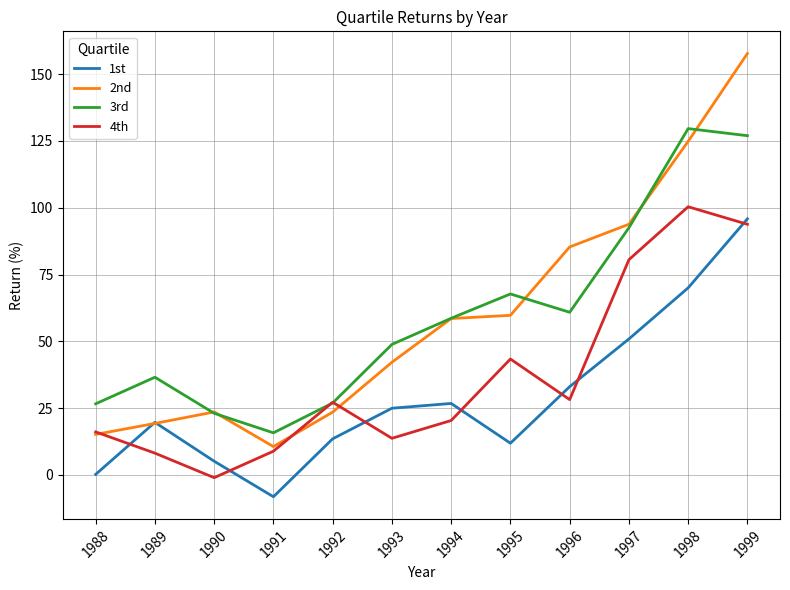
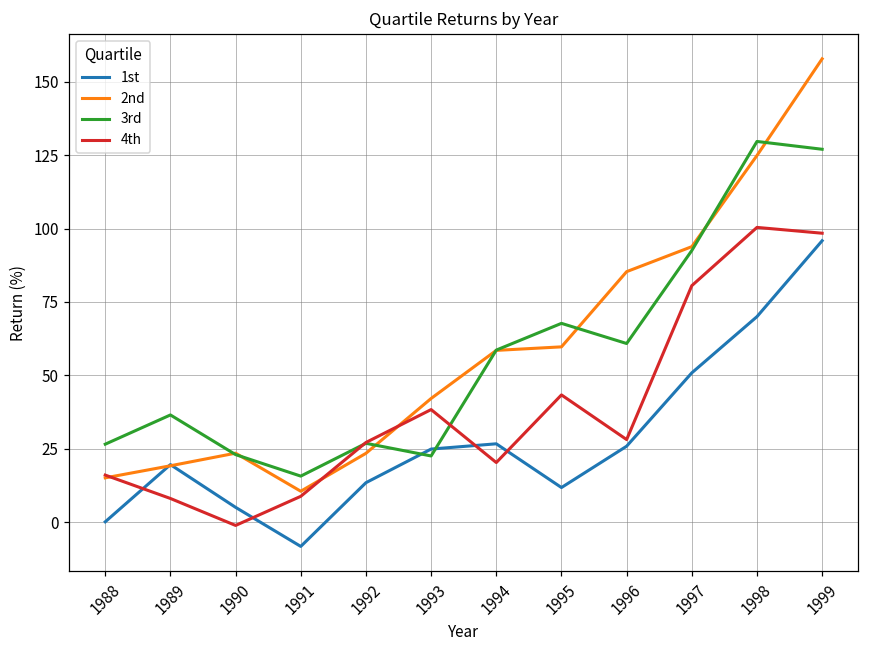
  {
    "1st": {
      "1988": 0,
      "1990": 5,
      "1991": -8,
      "1992": 13,
      "1993": 25,
      "1994": 27,
      "1995": 12,
-     "1996": 33,
+     "1996": 26,
      "1997": 51,
      "1998": 70,
      "1999": 96
    },
    "2nd": {
      "1991": 11,
      "1992": 23,
      "1993": 42,
      "1995": 60,
      "1996": 85,
      "1997": 94,
      "1998": 125,
      "1999": 158
    },
    "3rd": {
      "1988": 27,
      "1989": 37,
      "1991": 16,
-     "1993": 49,
+     "1993": 23,
      "1995": 68,
      "1996": 61,
      "1997": 93,
      "1998": 130,
      "1999": 127
    },
    "4th": {
      "1989": 8,
      "1990": -1,
      "1991": 9,
-     "1993": 14,
+     "1993": 38,
      "1994": 20,
      "1995": 43,
      "1996": 28,
      "1997": 81,
      "1998": 100,
-     "1999": 94
+     "1999": 98
    }
  }
